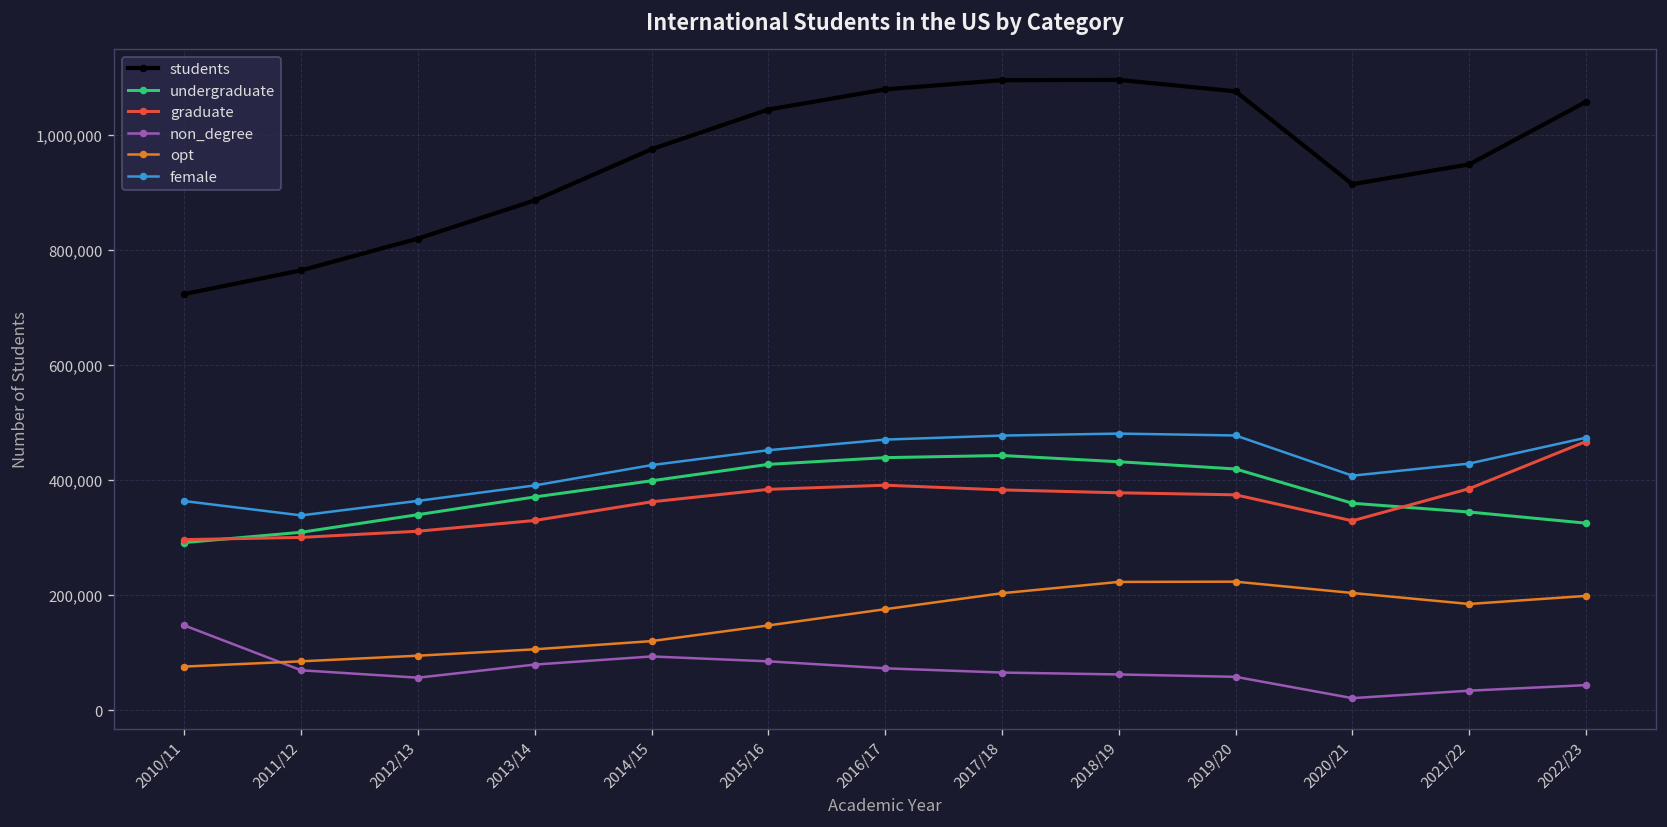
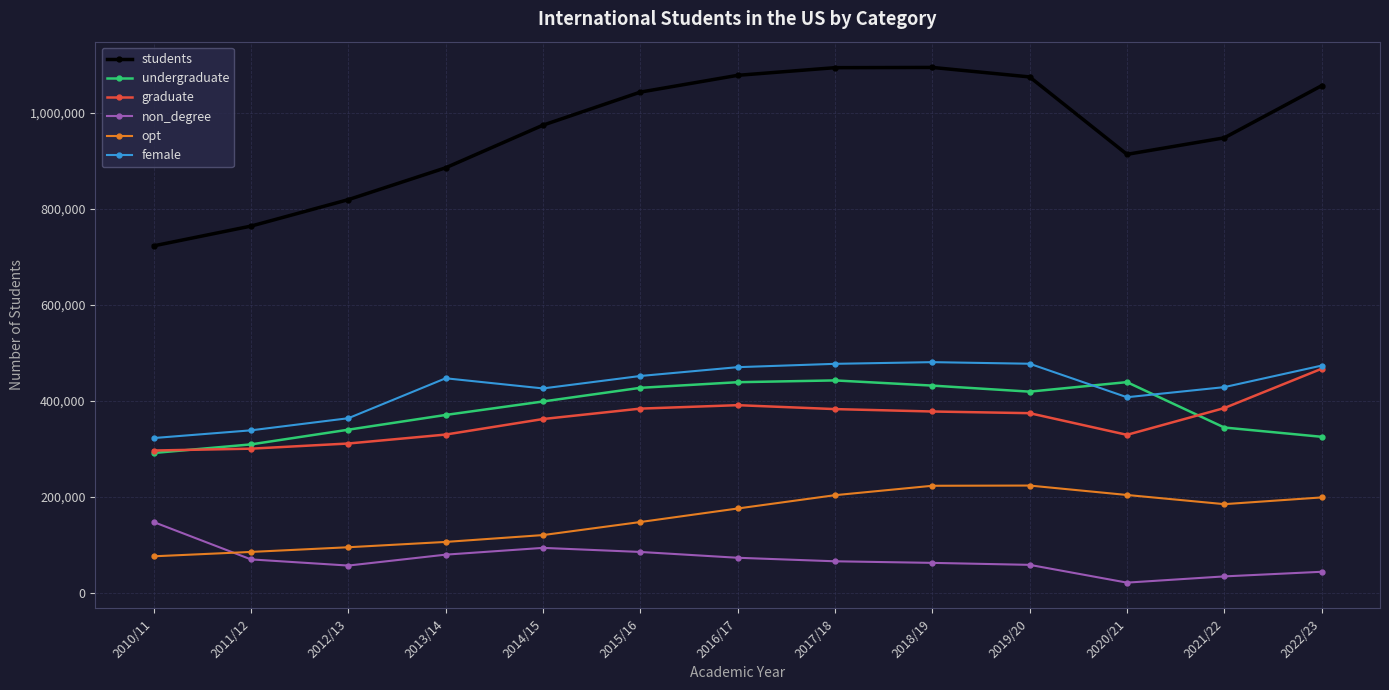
  {
    "students": {
      "2010/11": "720,000",
      "2011/12": "760,000",
      "2012/13": "820,000",
      "2013/14": "890,000",
      "2014/15": "970,000",
      "2015/16": "1,040,000",
      "2016/17": "1,080,000",
      "2017/18": "1,090,000",
      "2018/19": "1,100,000",
      "2019/20": "1,080,000",
      "2020/21": "910,000",
      "2021/22": "950,000",
      "2022/23": "1,060,000"
    },
    "undergraduate": {
      "2011/12": "310,000",
      "2012/13": "340,000",
      "2013/14": "370,000",
      "2014/15": "400,000",
      "2015/16": "430,000",
      "2016/17": "440,000",
      "2017/18": "440,000",
      "2018/19": "430,000",
      "2019/20": "420,000",
-     "2020/21": "360,000",
+     "2020/21": "440,000",
      "2021/22": "340,000",
      "2022/23": "330,000"
    },
    "non_degree": {
      "2010/11": "150,000",
      "2011/12": "70,000",
      "2012/13": "60,000",
      "2013/14": "80,000",
      "2014/15": "90,000",
      "2015/16": "90,000",
      "2016/17": "70,000",
      "2017/18": "70,000",
      "2018/19": "60,000",
      "2019/20": "60,000",
      "2020/21": "20,000",
      "2021/22": "30,000",
      "2022/23": "40,000"
    },
    "female": {
-     "2010/11": "360,000",
+     "2010/11": "320,000",
      "2011/12": "340,000",
      "2012/13": "360,000",
-     "2013/14": "390,000",
+     "2013/14": "450,000",
      "2014/15": "430,000",
      "2015/16": "450,000",
      "2016/17": "470,000",
      "2017/18": "480,000",
      "2018/19": "480,000",
      "2019/20": "480,000",
      "2020/21": "410,000",
      "2021/22": "430,000",
      "2022/23": "470,000"
    }
  }
